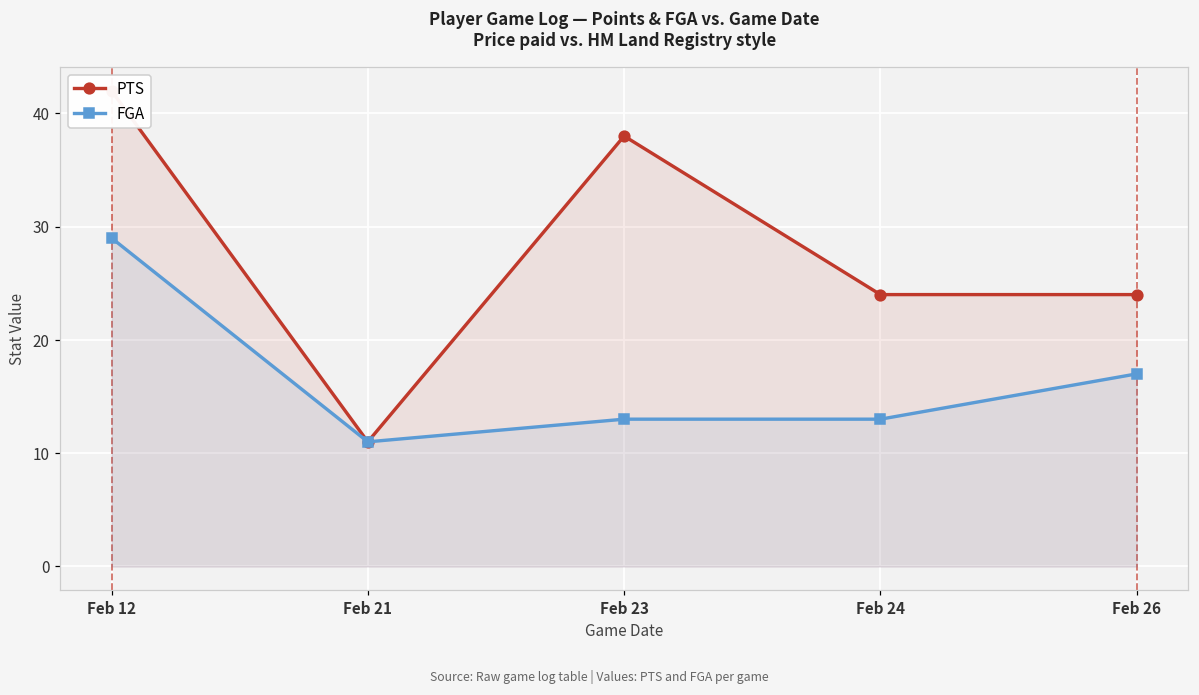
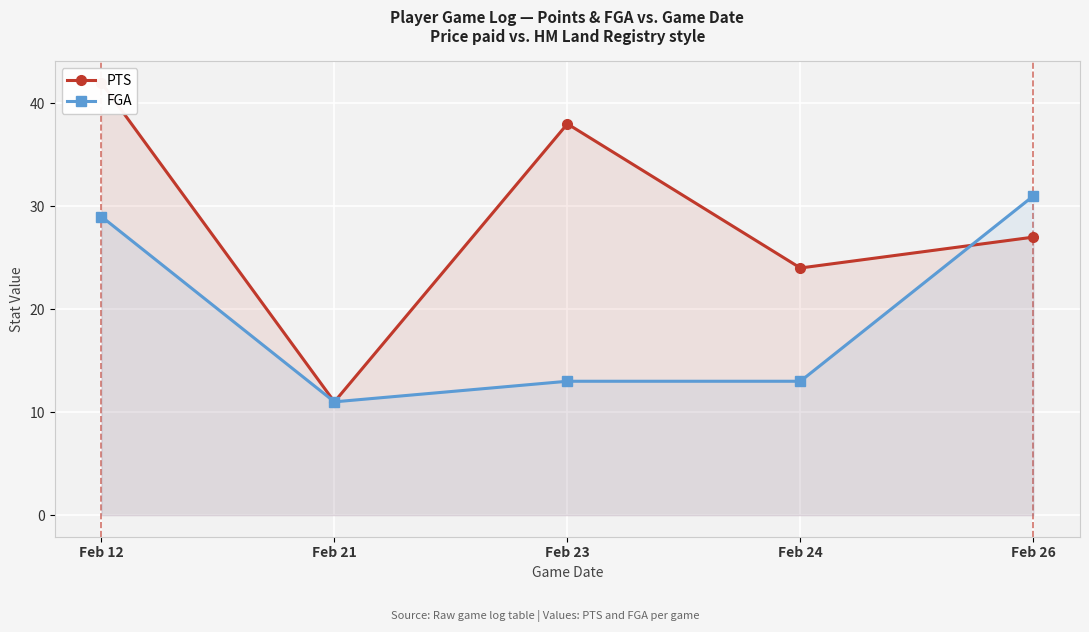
  {
    "PTS": {
      "Feb 23": 38,
      "Feb 24": 24,
-     "Feb 26": 24
+     "Feb 26": 27
    },
    "FGA": {
      "Feb 12": 29,
      "Feb 23": 13,
      "Feb 24": 13,
-     "Feb 26": 17
+     "Feb 26": 31
    }
  }
